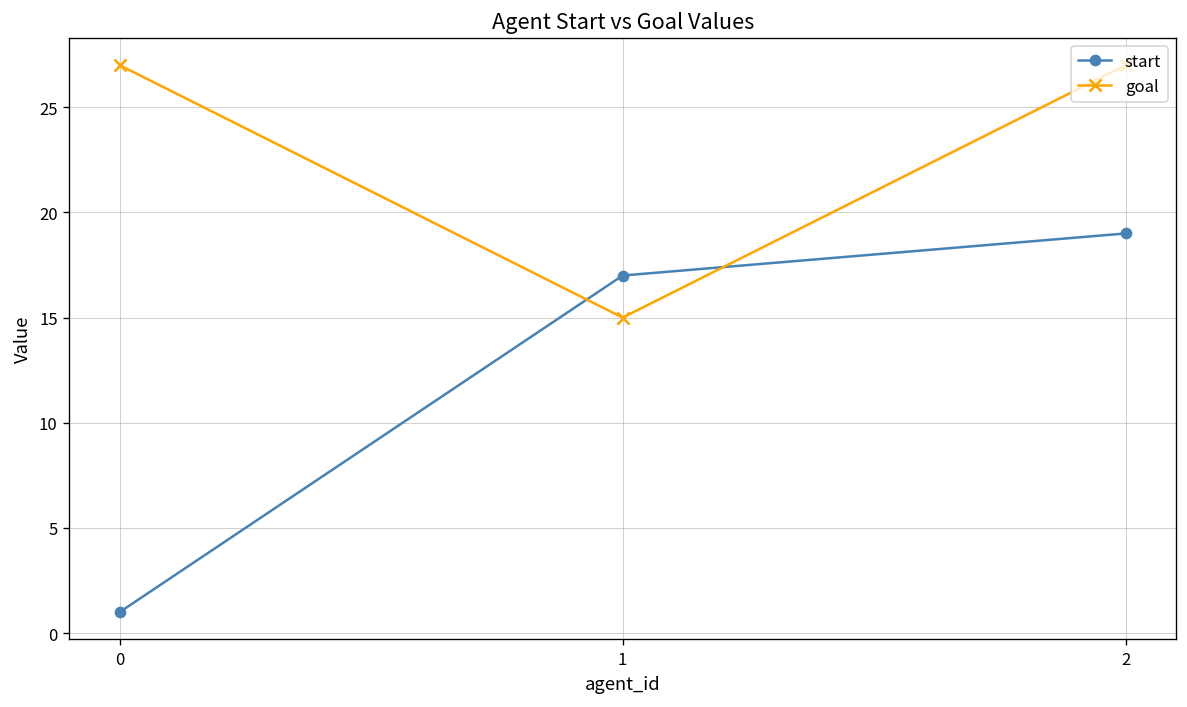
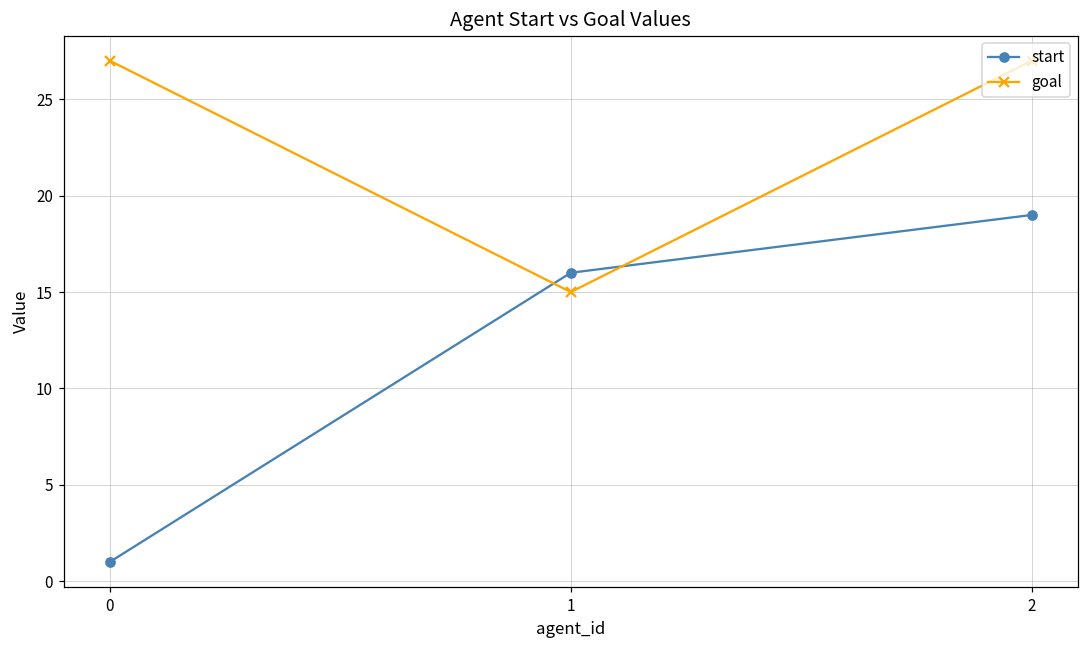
  {
    "start": {
      "0": 1,
-     "1": 17,
+     "1": 16,
      "2": 19
    },
    "goal": {
      "0": 27,
      "1": 15
    }
  }
